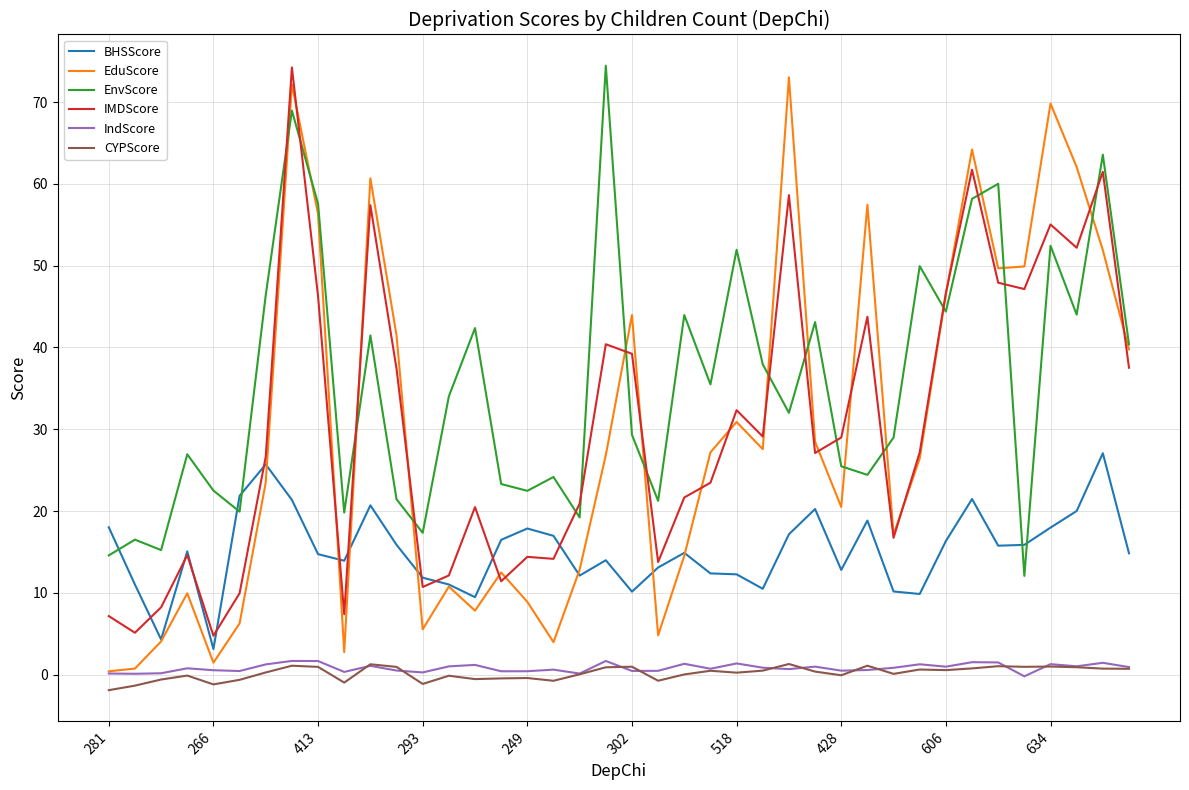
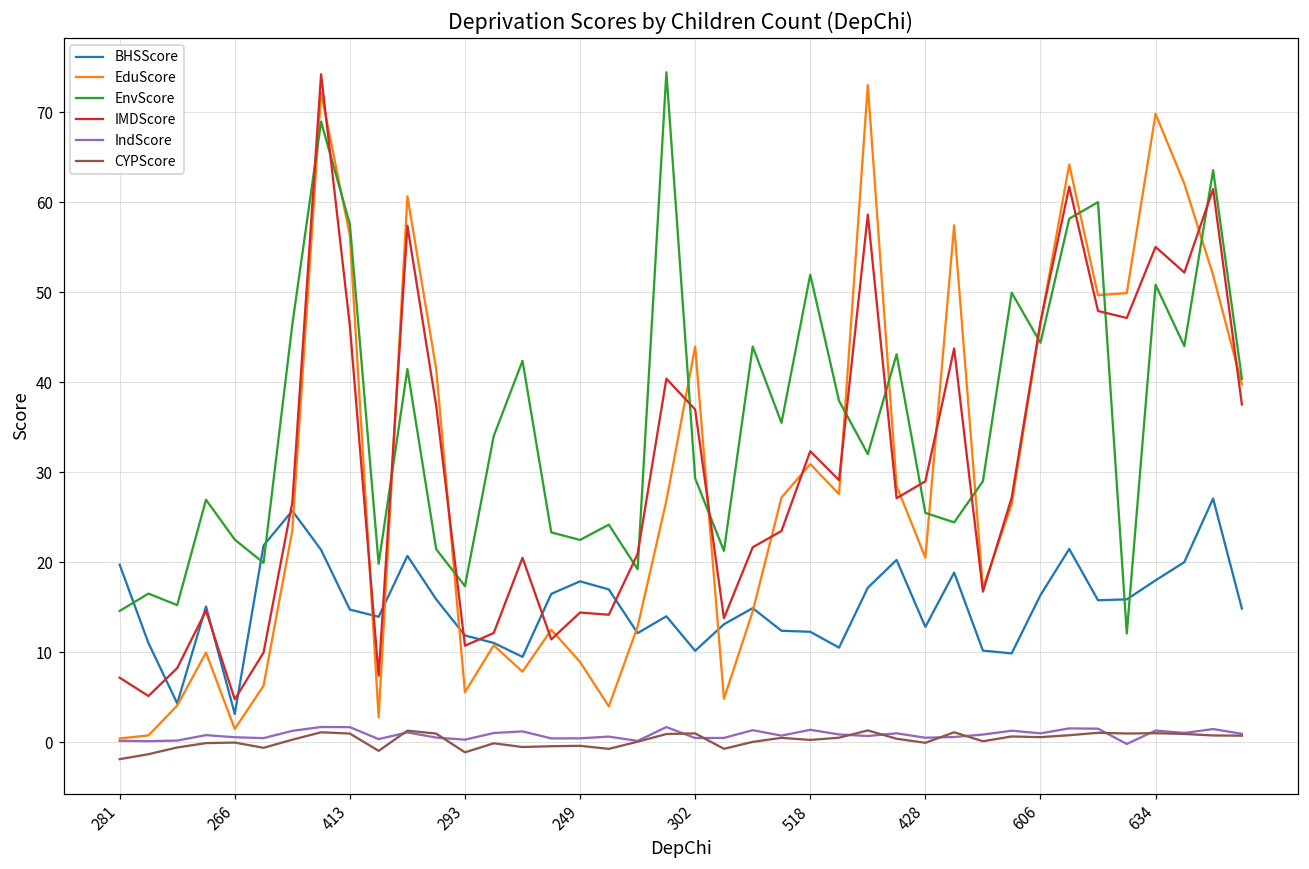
  {
    "BHSScore": {
-     "281": 18,
+     "281": 20,
      "266": 3,
      "413": 15,
      "293": 12,
      "249": 18,
      "302": 10,
      "518": 12,
      "428": 13,
      "606": 16,
      "634": 18
    },
    "EduScore": {
      "266": 1,
      "413": 56,
      "293": 6,
      "249": 9,
      "302": 44,
      "518": 31,
      "428": 20,
      "634": 70
    },
    "EnvScore": {
      "281": 15,
      "266": 23,
      "413": 58,
      "293": 17,
      "249": 22,
      "302": 29,
      "518": 52,
      "428": 25,
      "606": 44,
-     "634": 52
+     "634": 51
    },
    "IMDScore": {
      "281": 7,
      "266": 5,
      "413": 46,
      "293": 11,
      "249": 14,
-     "302": 39,
+     "302": 37,
      "518": 32,
      "428": 29,
      "634": 55
    },
    "IndScore": {
      "266": 1,
      "413": 2,
      "293": 0,
      "249": 0,
      "302": 0,
      "518": 1,
      "428": 0,
      "606": 1
    },
    "CYPScore": {
      "281": -2,
-     "266": -1,
+     "266": 0,
      "413": 1,
      "293": -1,
      "249": 0,
      "302": 1,
      "518": 0,
      "428": 0,
      "606": 1
    }
  }
